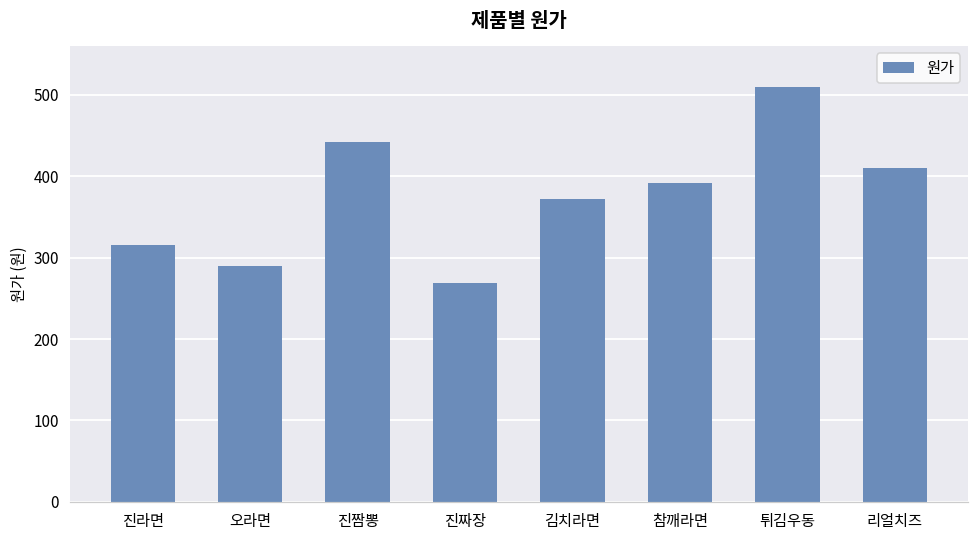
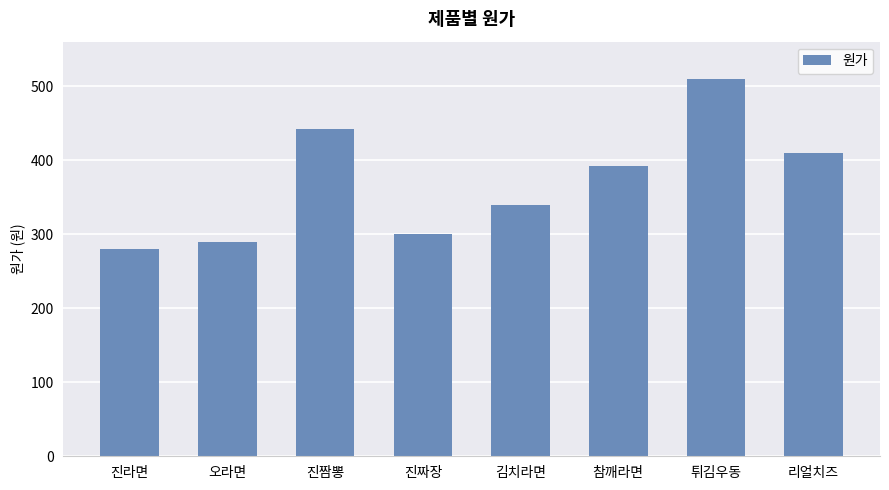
  {
-   "진라면": 320,
+   "진라면": 280,
    "오라면": 290,
    "진짬뽕": 440,
-   "진짜장": 270,
-   "김치라면": 370,
+   "진짜장": 300,
+   "김치라면": 340,
    "참깨라면": 390,
    "튀김우동": 510,
    "리얼치즈": 410
  }
